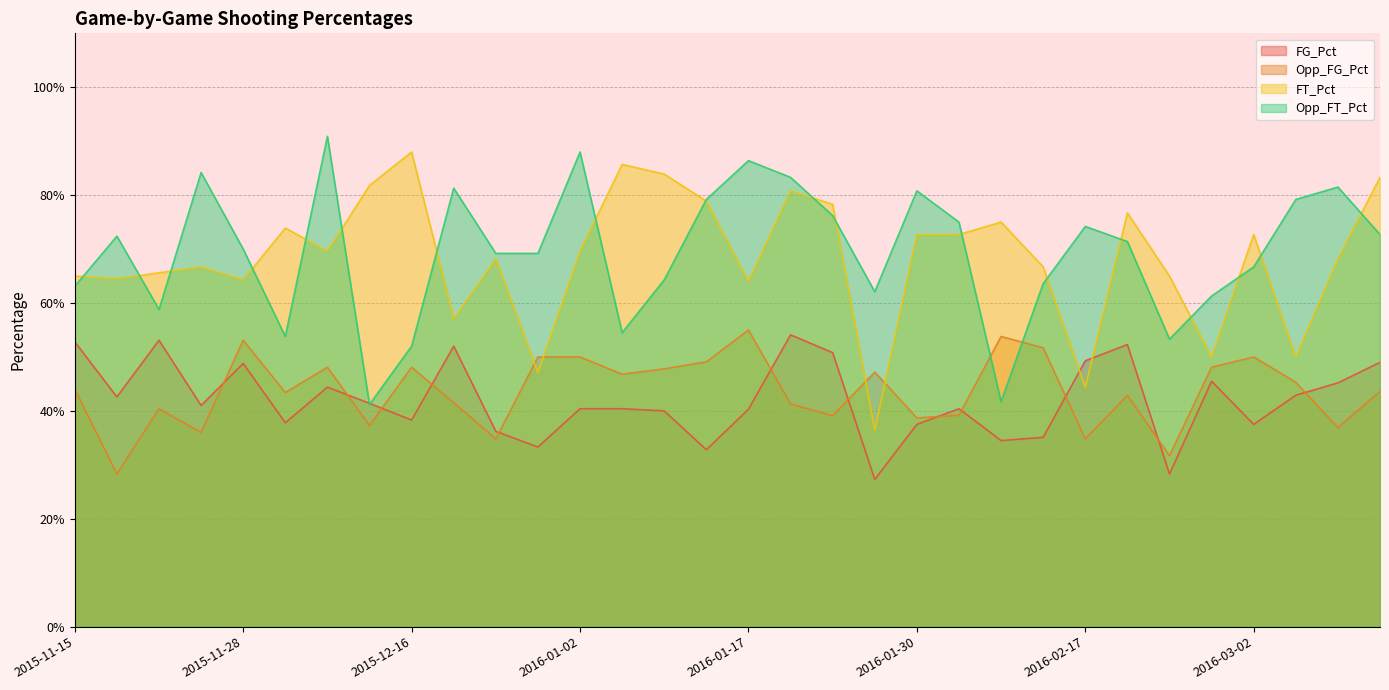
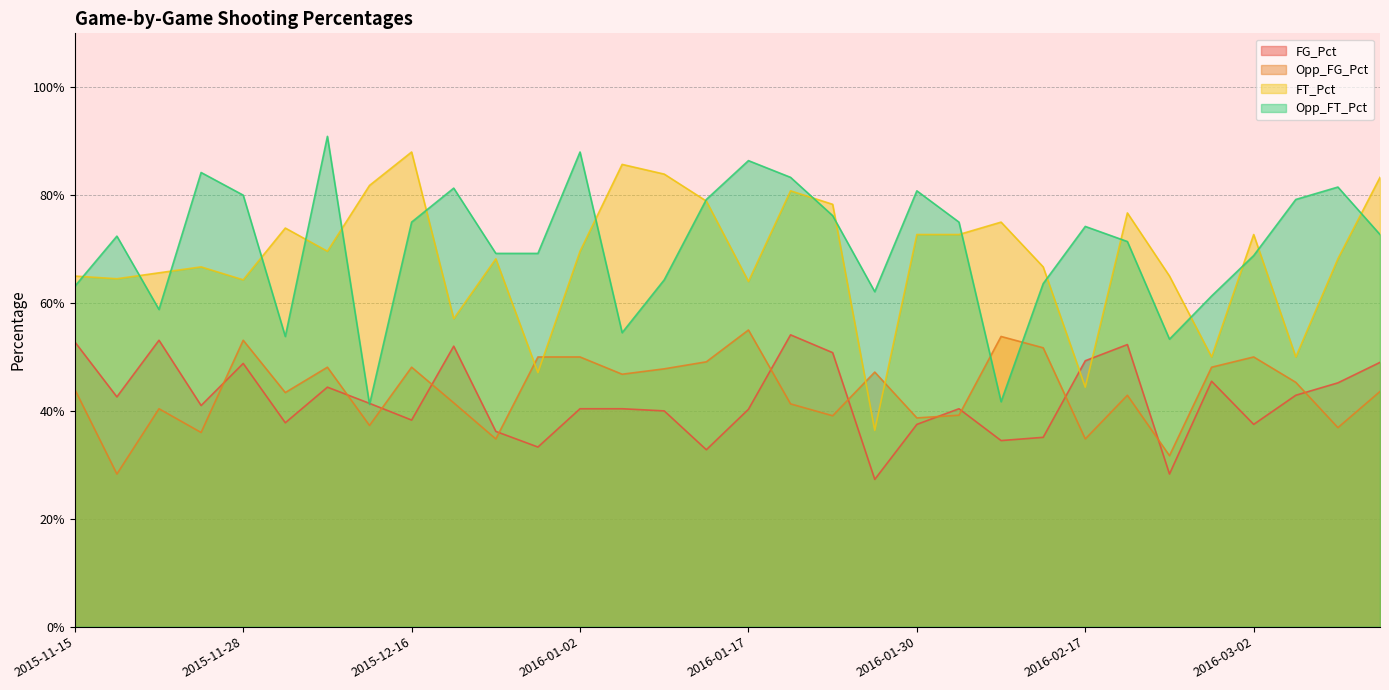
  {
    "Opp_FT_Pct": {
      "2015-11-15": "63%",
-     "2015-11-28": "70%",
-     "2015-12-16": "52%",
+     "2015-11-28": "80%",
+     "2015-12-16": "75%",
      "2016-01-02": "88%",
      "2016-01-17": "86%",
      "2016-01-30": "81%",
      "2016-02-17": "74%",
-     "2016-03-02": "67%"
+     "2016-03-02": "69%"
    }
  }
